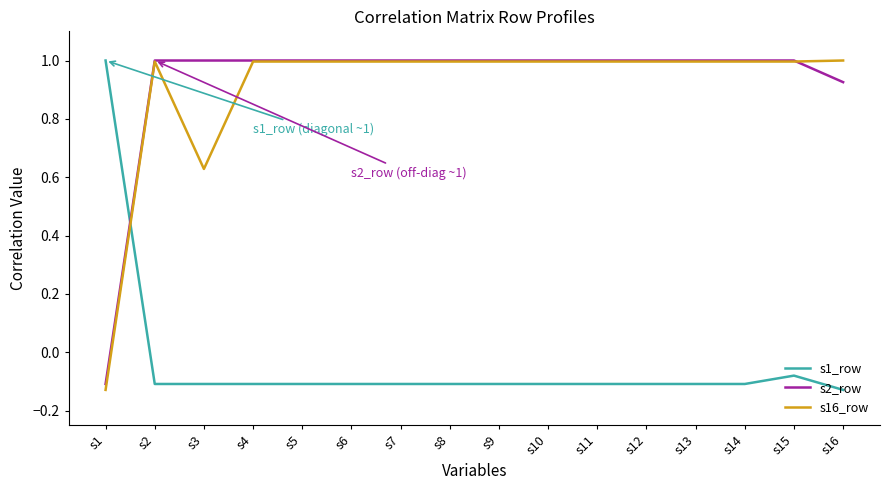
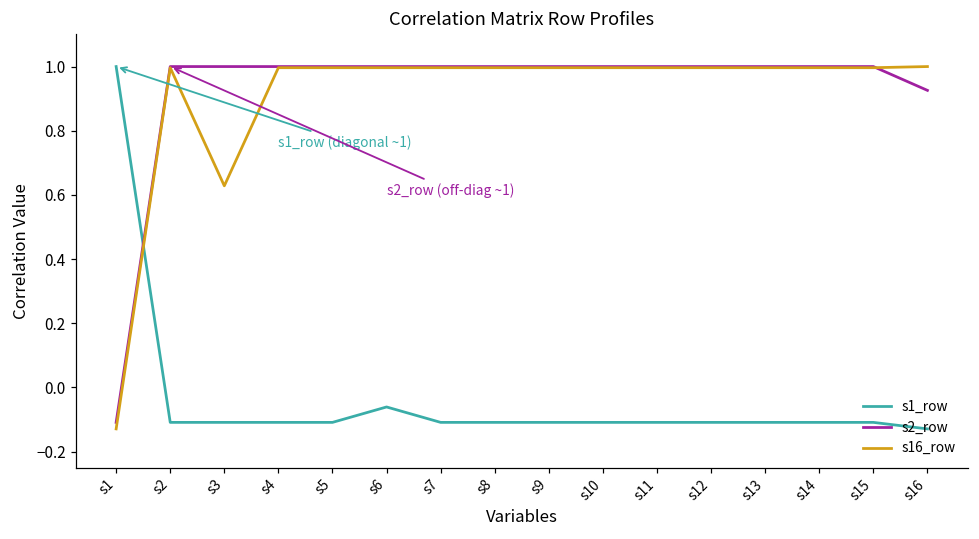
  {
    "s1_row": {
      "s1": 1.00,
      "s2": -0.11,
      "s3": -0.11,
      "s4": -0.11,
      "s5": -0.11,
-     "s6": -0.11,
+     "s6": -0.06,
      "s7": -0.11,
      "s8": -0.11,
      "s9": -0.11,
      "s10": -0.11,
      "s11": -0.11,
      "s12": -0.11,
      "s13": -0.11,
      "s14": -0.11,
-     "s15": -0.08,
+     "s15": -0.11,
      "s16": -0.13
    },
    "s2_row": {
      "s1": -0.11,
      "s3": 1.00,
      "s16": 0.93
    },
    "s16_row": {
      "s1": -0.13,
      "s16": 1.00
    }
  }
